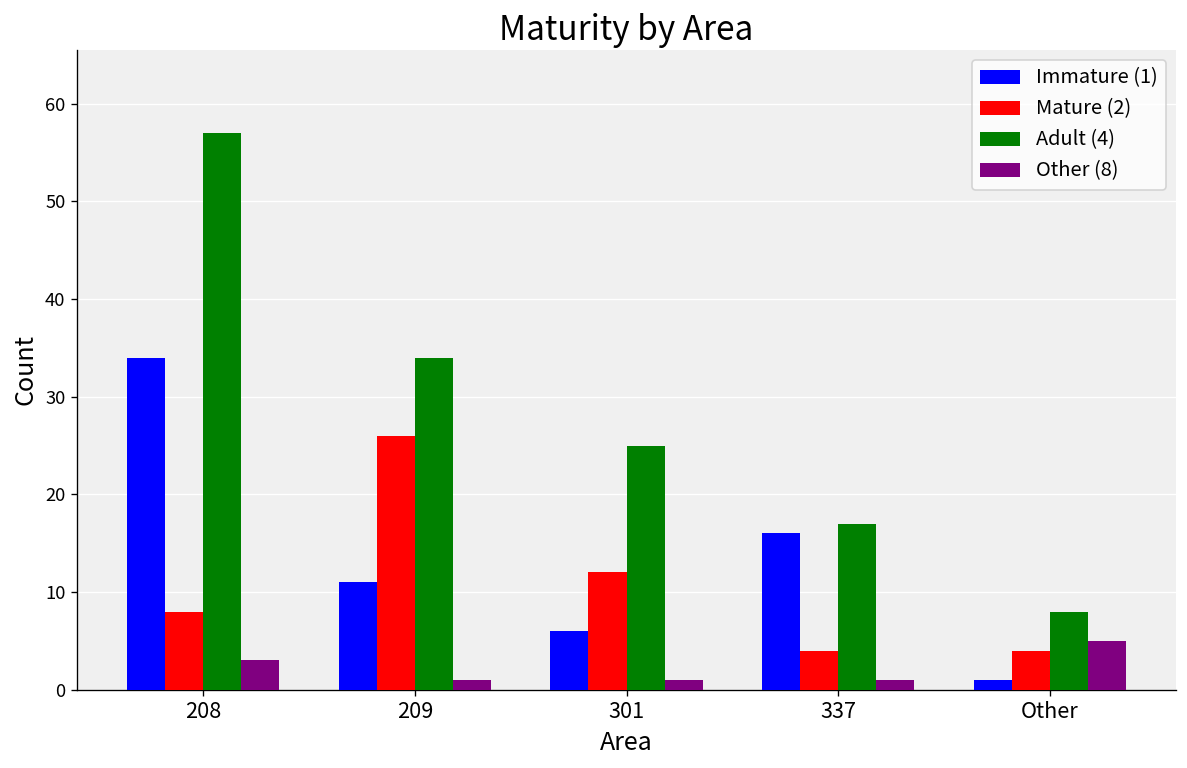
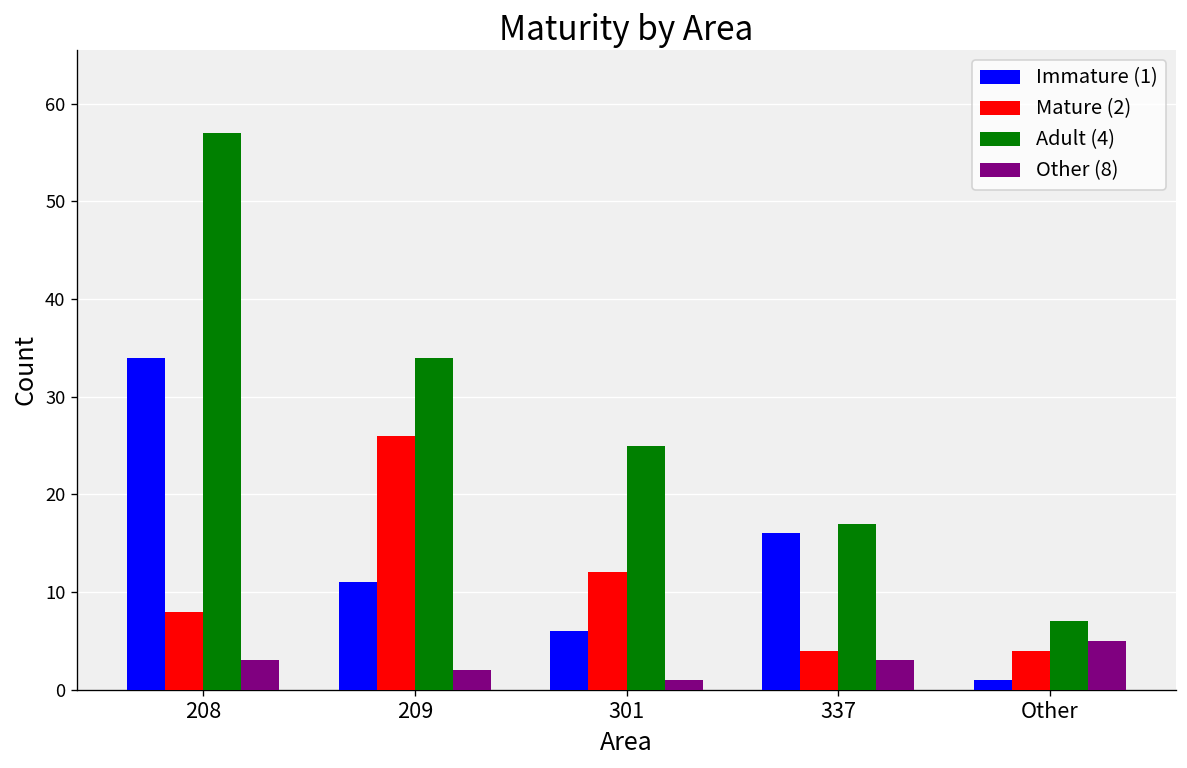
  {
    "Immature (1)": {
      "208": 34,
      "209": 11,
      "301": 6,
      "337": 16,
      "Other": 1
    },
    "Mature (2)": {
      "208": 8,
      "209": 26,
      "301": 12,
      "337": 4,
      "Other": 4
    },
    "Adult (4)": {
      "208": 57,
      "209": 34,
      "301": 25,
      "337": 17,
-     "Other": 8
+     "Other": 7
    },
    "Other (8)": {
      "208": 3,
-     "209": 1,
+     "209": 2,
      "301": 1,
-     "337": 1,
+     "337": 3,
      "Other": 5
    }
  }
